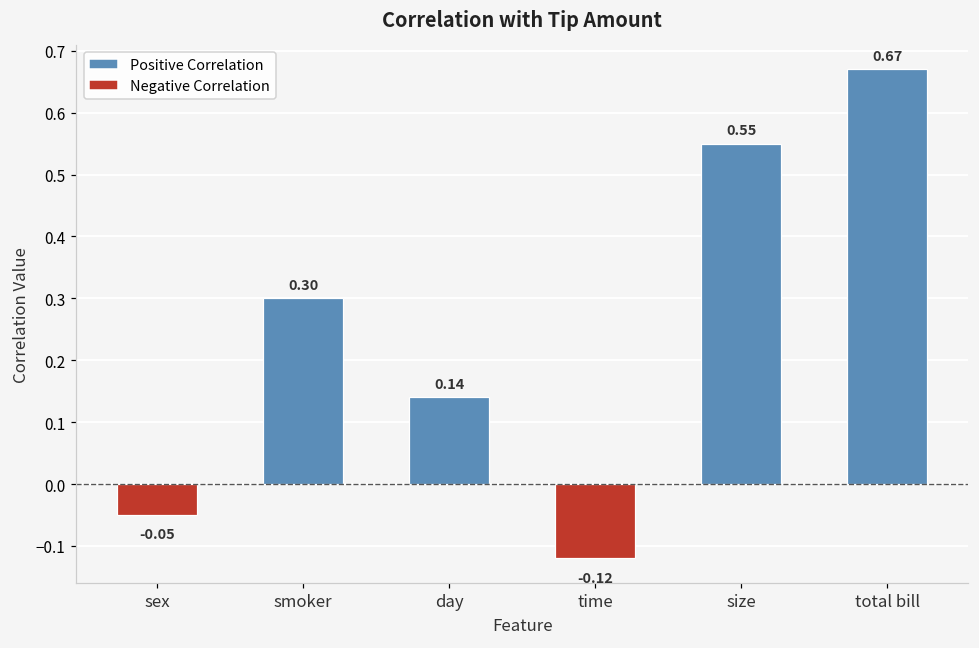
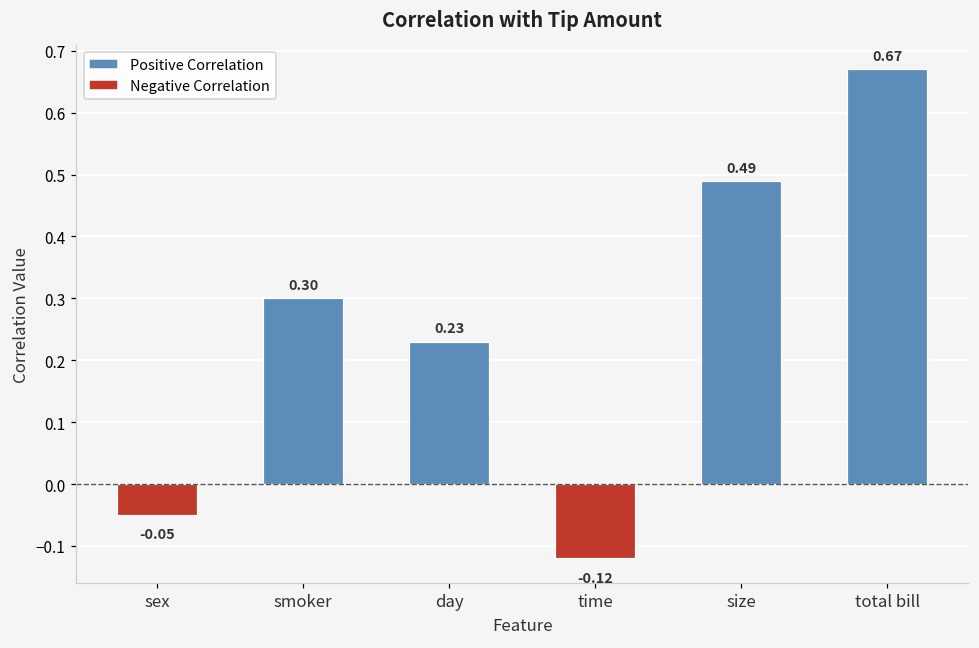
  {
    "sex": -0.05,
    "smoker": 0.30,
-   "day": 0.14,
+   "day": 0.23,
    "time": -0.12,
-   "size": 0.55,
+   "size": 0.49,
    "total bill": 0.67
  }
